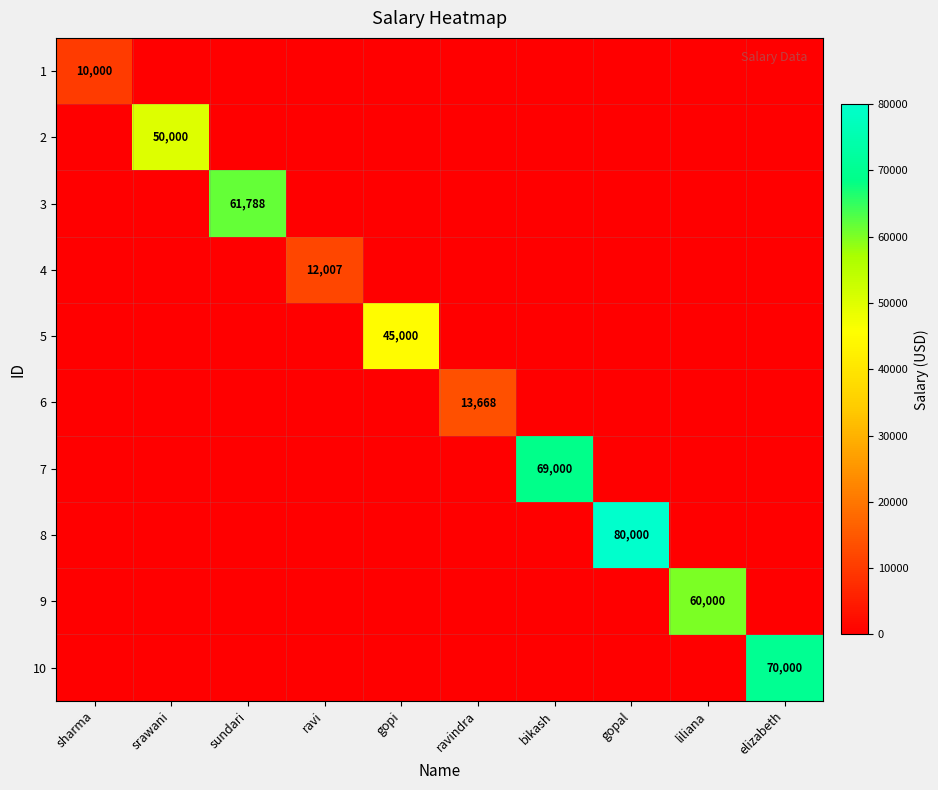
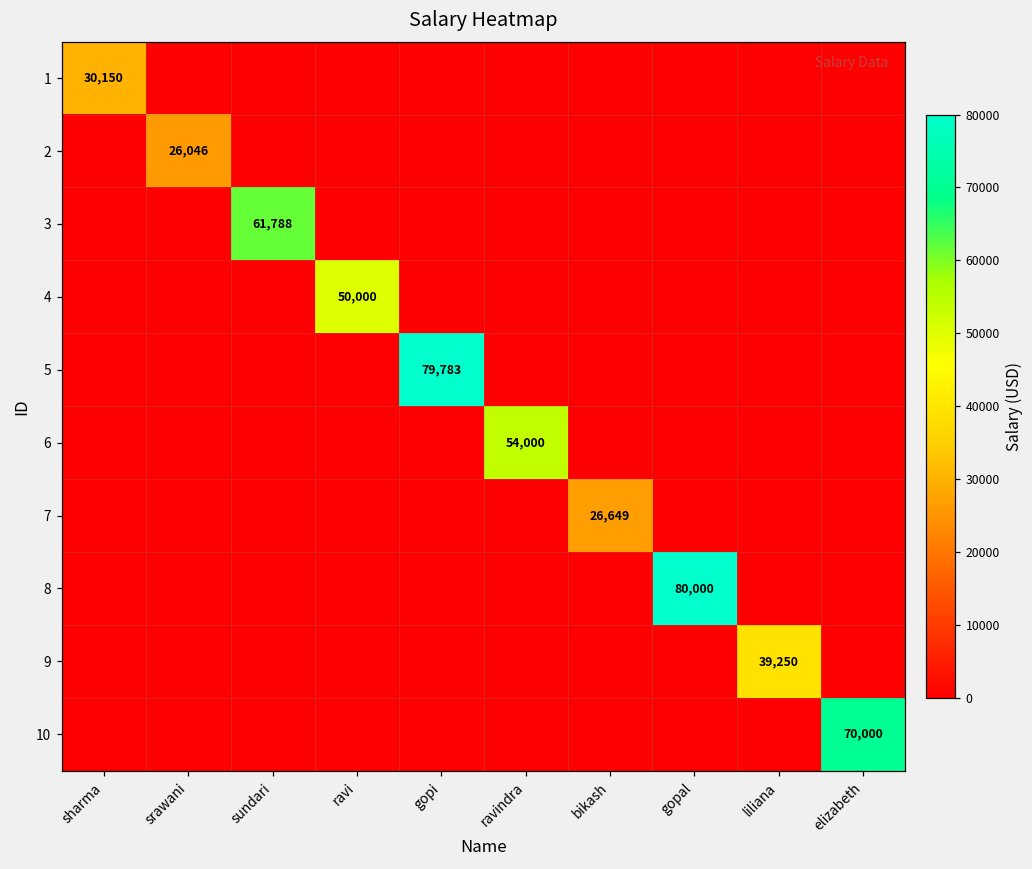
  {
    "1": {
-     "sharma": "10,000"
+     "sharma": "30,150"
    },
    "2": {
-     "srawani": "50,000"
+     "srawani": "26,046"
    },
    "3": {
      "sundari": "61,788"
    },
    "4": {
-     "ravi": "12,007"
+     "ravi": "50,000"
    },
    "5": {
-     "gopi": "45,000"
+     "gopi": "79,783"
    },
    "6": {
-     "ravindra": "13,668"
+     "ravindra": "54,000"
    },
    "7": {
-     "bikash": "69,000"
+     "bikash": "26,649"
    },
    "8": {
      "gopal": "80,000"
    },
    "9": {
-     "liliana": "60,000"
+     "liliana": "39,250"
    },
    "10": {
      "elizabeth": "70,000"
    }
  }
